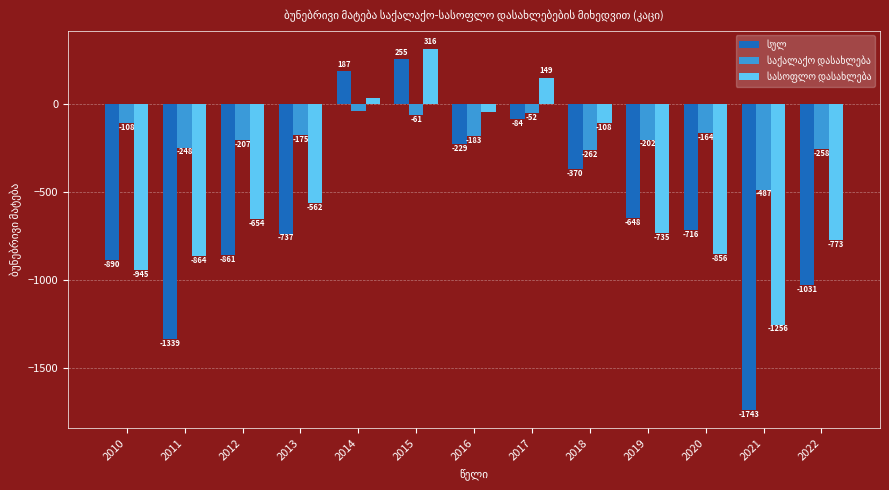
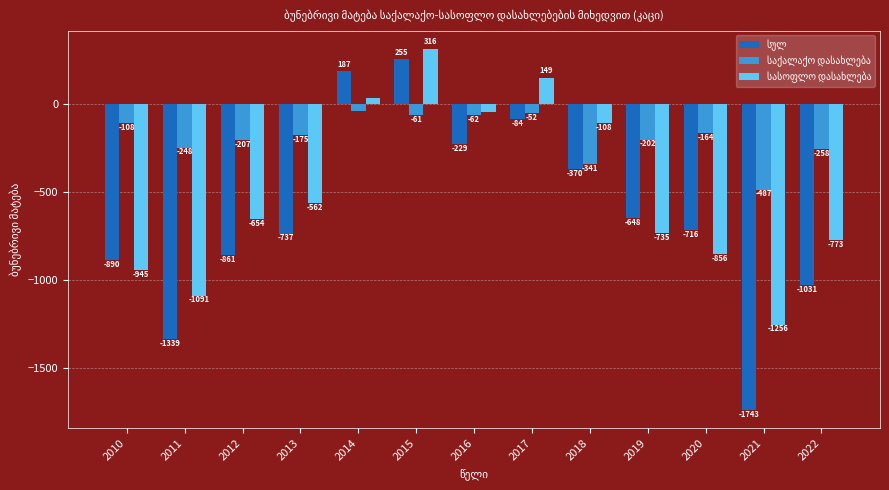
  {
    "სულ": {
      "2010": -890,
      "2011": -1339,
      "2012": -861,
      "2013": -737,
      "2014": 187,
      "2015": 255,
      "2016": -229,
      "2017": -84,
      "2018": -370,
      "2019": -648,
      "2020": -716,
      "2021": -1743,
      "2022": -1031
    },
    "საქალაქო დასახლება": {
      "2010": -108,
      "2011": -248,
      "2012": -207,
      "2013": -175,
      "2015": -61,
-     "2016": -183,
+     "2016": -62,
      "2017": -52,
-     "2018": -262,
+     "2018": -341,
      "2019": -202,
      "2020": -164,
      "2021": -487,
      "2022": -258
    },
    "სასოფლო დასახლება": {
      "2010": -945,
-     "2011": -864,
+     "2011": -1091,
      "2012": -654,
      "2013": -562,
      "2015": 316,
      "2017": 149,
      "2018": -108,
      "2019": -735,
      "2020": -856,
      "2021": -1256,
      "2022": -773
    }
  }
